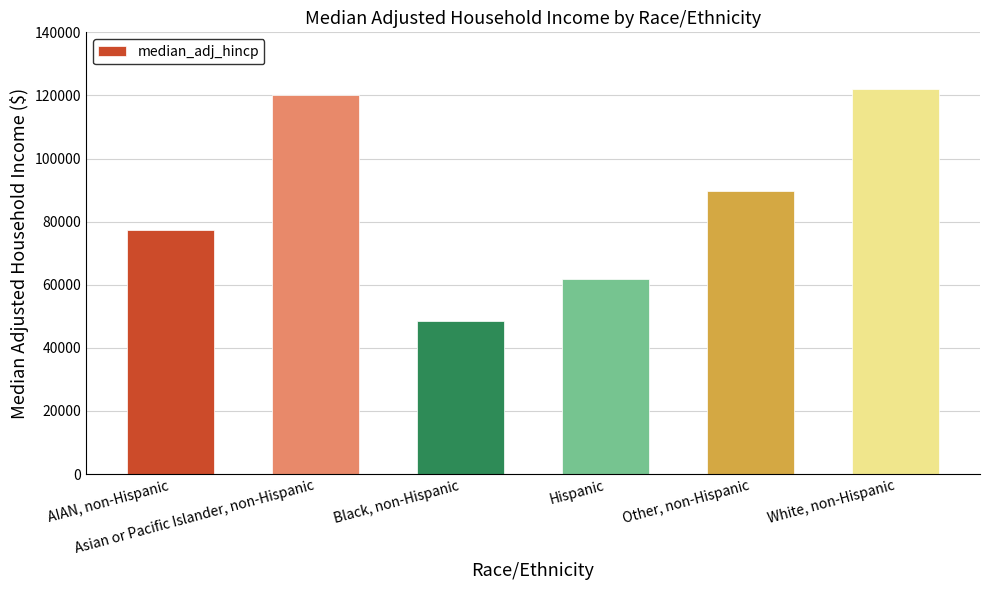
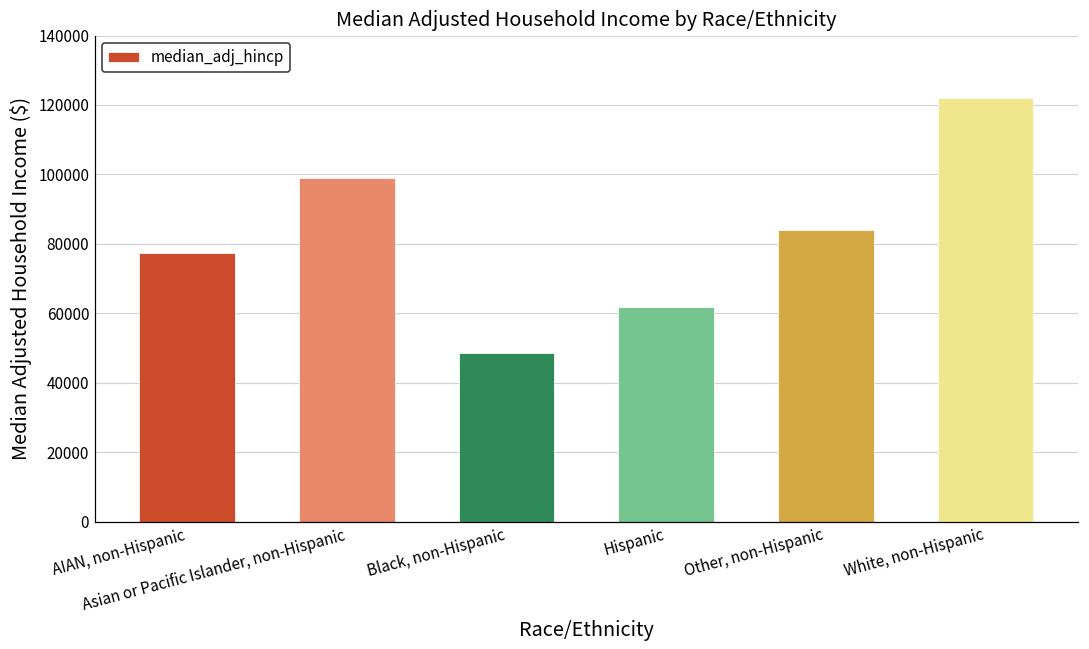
  {
    "AIAN, non-Hispanic": 77000,
-   "Asian or Pacific Islander, non-Hispanic": 120000,
+   "Asian or Pacific Islander, non-Hispanic": 99000,
    "Black, non-Hispanic": 48000,
    "Hispanic": 62000,
-   "Other, non-Hispanic": 90000,
+   "Other, non-Hispanic": 84000,
    "White, non-Hispanic": 122000
  }
